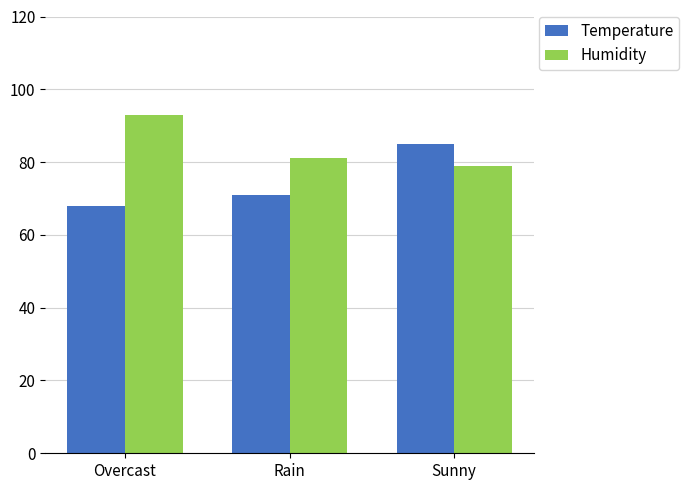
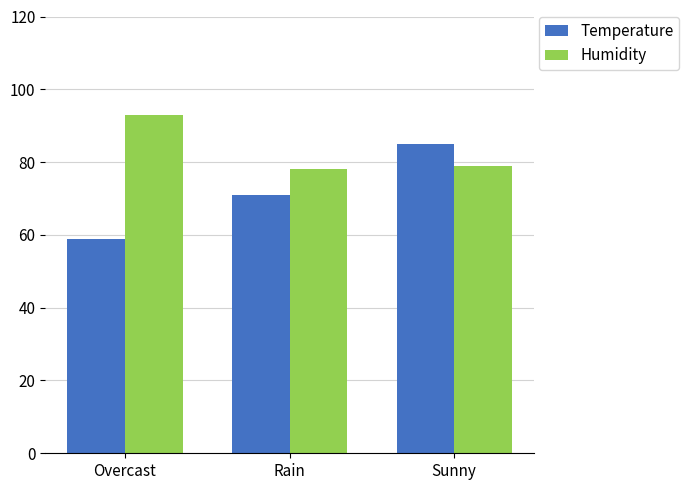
  {
    "Temperature": {
-     "Overcast": 68,
+     "Overcast": 59,
      "Rain": 71,
      "Sunny": 85
    },
    "Humidity": {
      "Overcast": 93,
-     "Rain": 81,
+     "Rain": 78,
      "Sunny": 79
    }
  }
